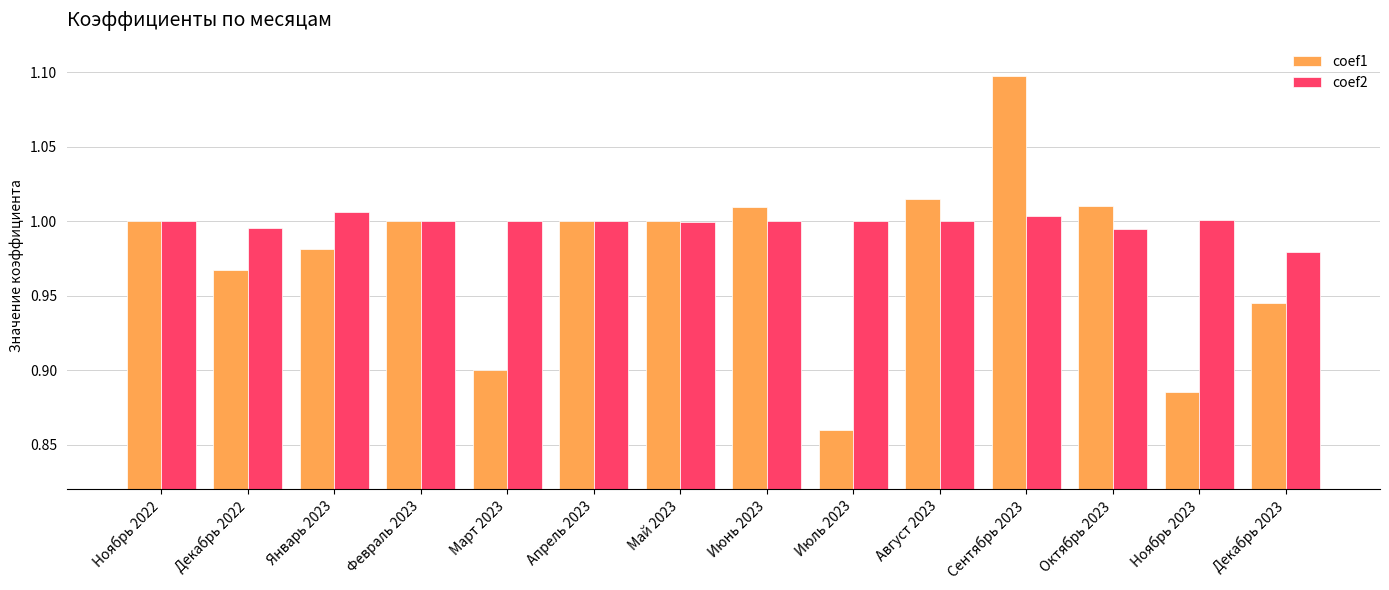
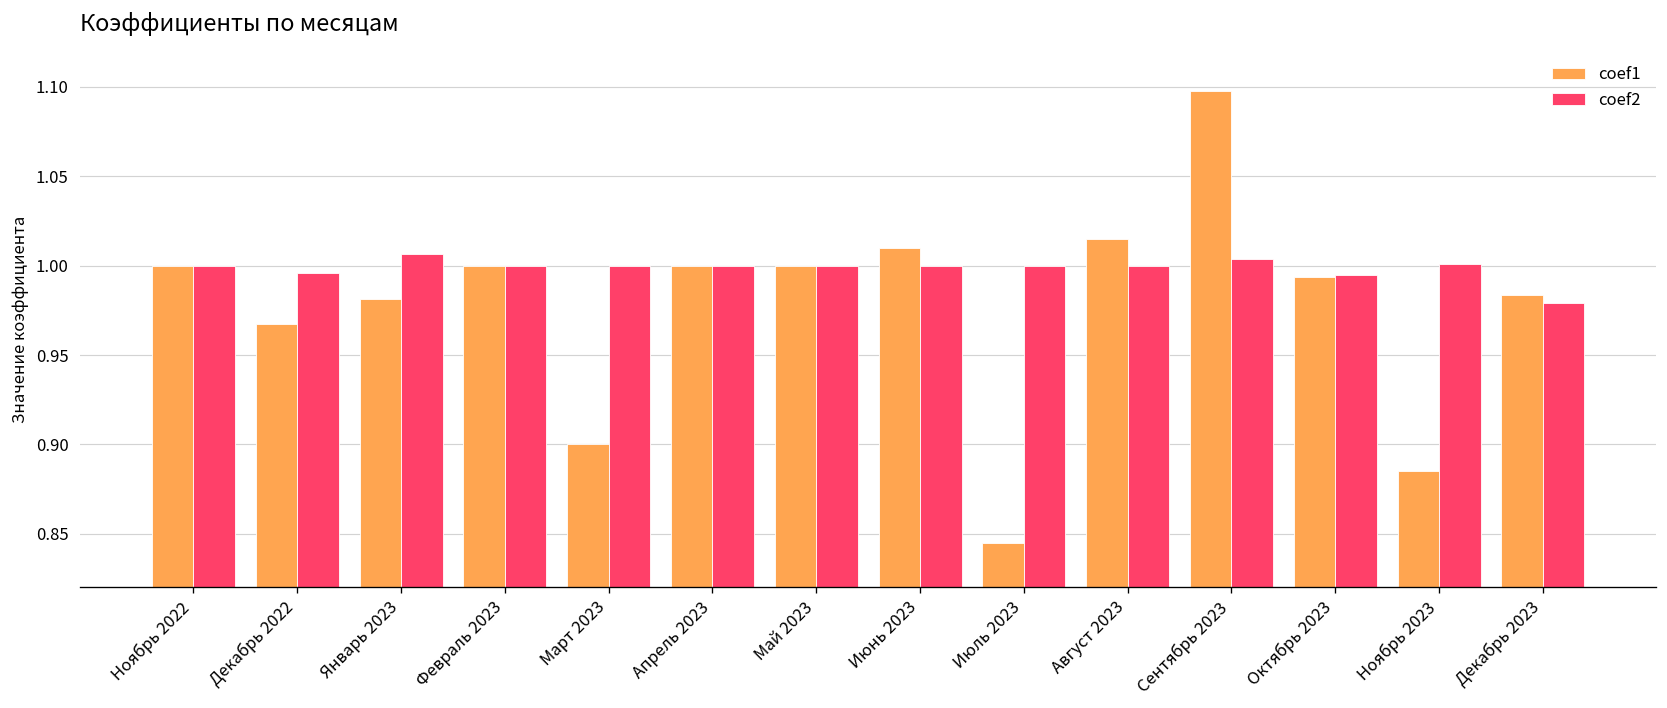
  {
    "coef1": {
      "Ноябрь 2022": 1.000,
      "Декабрь 2022": 0.967,
      "Январь 2023": 0.982,
      "Февраль 2023": 1.000,
      "Март 2023": 0.900,
      "Апрель 2023": 1.000,
      "Май 2023": 1.000,
      "Июнь 2023": 1.010,
-     "Июль 2023": 0.860,
+     "Июль 2023": 0.845,
      "Август 2023": 1.015,
      "Сентябрь 2023": 1.098,
-     "Октябрь 2023": 1.010,
+     "Октябрь 2023": 0.994,
      "Ноябрь 2023": 0.885,
-     "Декабрь 2023": 0.945
+     "Декабрь 2023": 0.983
    },
    "coef2": {
      "Ноябрь 2022": 1.000,
      "Декабрь 2022": 0.996,
      "Январь 2023": 1.006,
      "Февраль 2023": 1.000,
      "Март 2023": 1.000,
      "Апрель 2023": 1.000,
      "Май 2023": 1.000,
      "Июнь 2023": 1.000,
      "Июль 2023": 1.000,
      "Август 2023": 1.000,
      "Сентябрь 2023": 1.004,
      "Октябрь 2023": 0.995,
      "Ноябрь 2023": 1.001,
      "Декабрь 2023": 0.979
    }
  }
